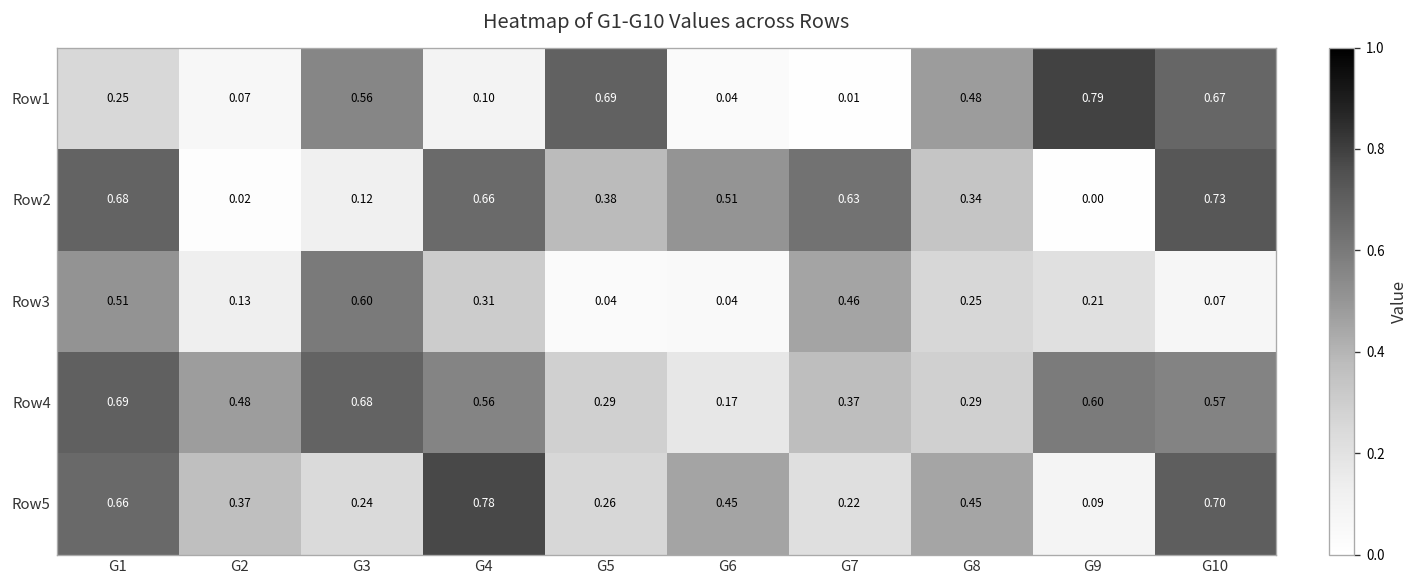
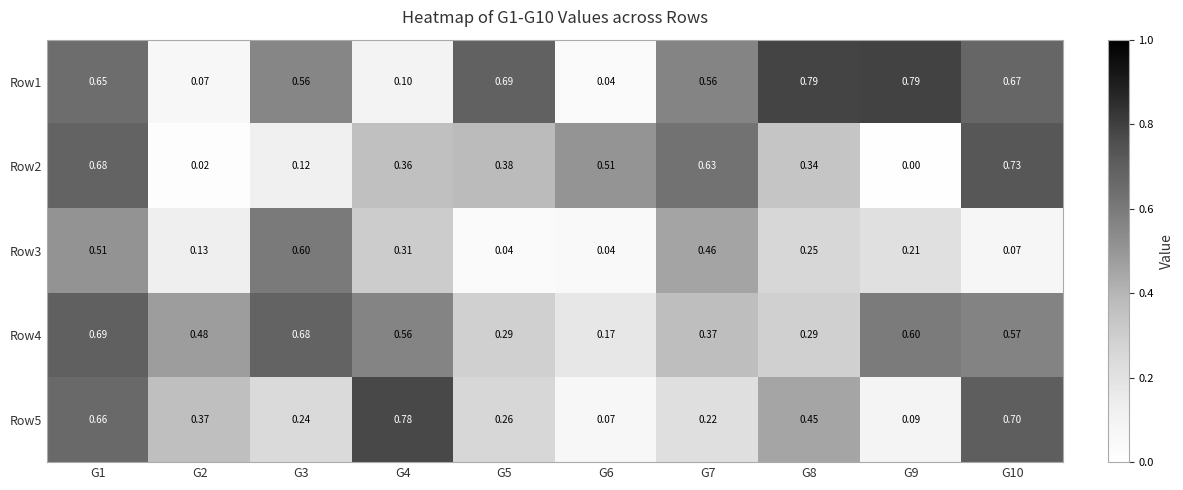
  {
    "Row1": {
-     "G1": 0.25,
+     "G1": 0.65,
      "G2": 0.07,
      "G3": 0.56,
      "G4": 0.10,
      "G5": 0.69,
      "G6": 0.04,
-     "G7": 0.01,
-     "G8": 0.48,
+     "G7": 0.56,
+     "G8": 0.79,
      "G9": 0.79,
      "G10": 0.67
    },
    "Row2": {
      "G1": 0.68,
      "G2": 0.02,
      "G3": 0.12,
-     "G4": 0.66,
+     "G4": 0.36,
      "G5": 0.38,
      "G6": 0.51,
      "G7": 0.63,
      "G8": 0.34,
      "G9": 0.00,
      "G10": 0.73
    },
    "Row3": {
      "G1": 0.51,
      "G2": 0.13,
      "G3": 0.60,
      "G4": 0.31,
      "G5": 0.04,
      "G6": 0.04,
      "G7": 0.46,
      "G8": 0.25,
      "G9": 0.21,
      "G10": 0.07
    },
    "Row4": {
      "G1": 0.69,
      "G2": 0.48,
      "G3": 0.68,
      "G4": 0.56,
      "G5": 0.29,
      "G6": 0.17,
      "G7": 0.37,
      "G8": 0.29,
      "G9": 0.60,
      "G10": 0.57
    },
    "Row5": {
      "G1": 0.66,
      "G2": 0.37,
      "G3": 0.24,
      "G4": 0.78,
      "G5": 0.26,
-     "G6": 0.45,
+     "G6": 0.07,
      "G7": 0.22,
      "G8": 0.45,
      "G9": 0.09,
      "G10": 0.70
    }
  }
